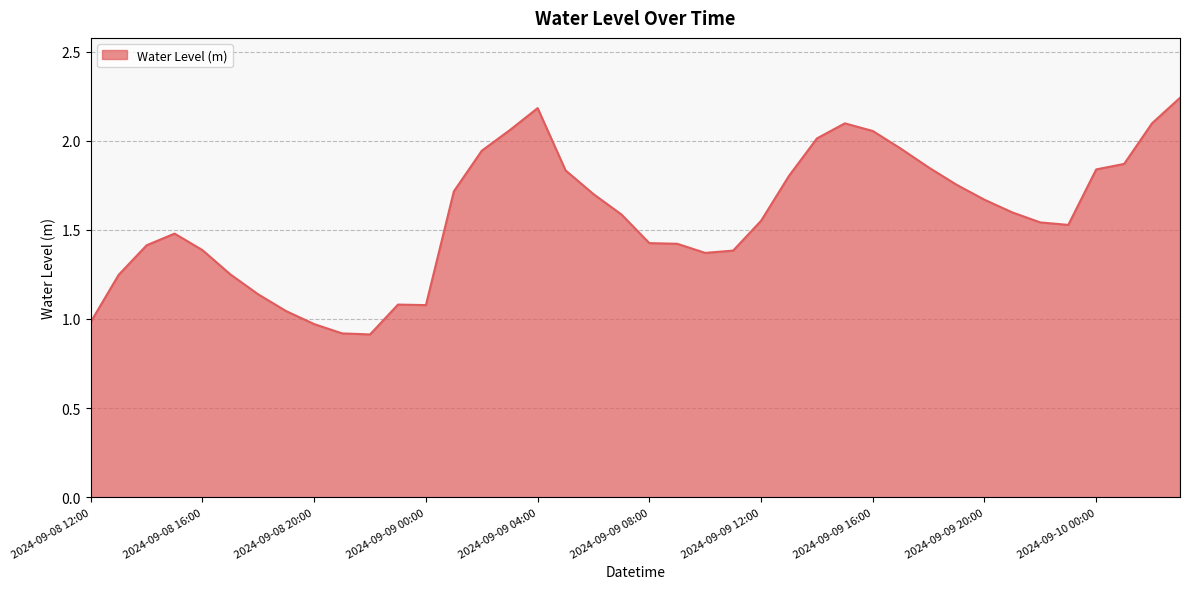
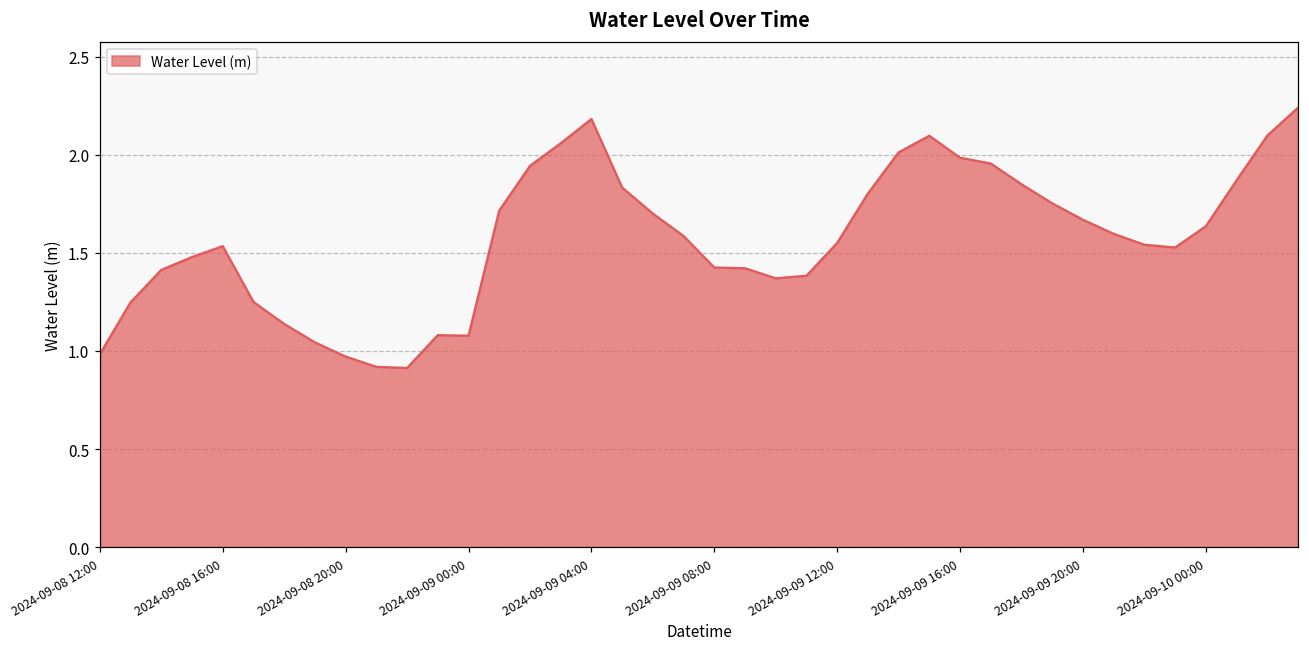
  {
    "2024-09-08 12:00": 0.98,
-   "2024-09-08 16:00": 1.39,
+   "2024-09-08 16:00": 1.53,
    "2024-09-08 20:00": 0.97,
    "2024-09-09 00:00": 1.08,
    "2024-09-09 04:00": 2.18,
    "2024-09-09 08:00": 1.43,
    "2024-09-09 12:00": 1.55,
-   "2024-09-09 16:00": 2.05,
+   "2024-09-09 16:00": 1.99,
    "2024-09-09 20:00": 1.67,
-   "2024-09-10 00:00": 1.84
+   "2024-09-10 00:00": 1.64
  }
